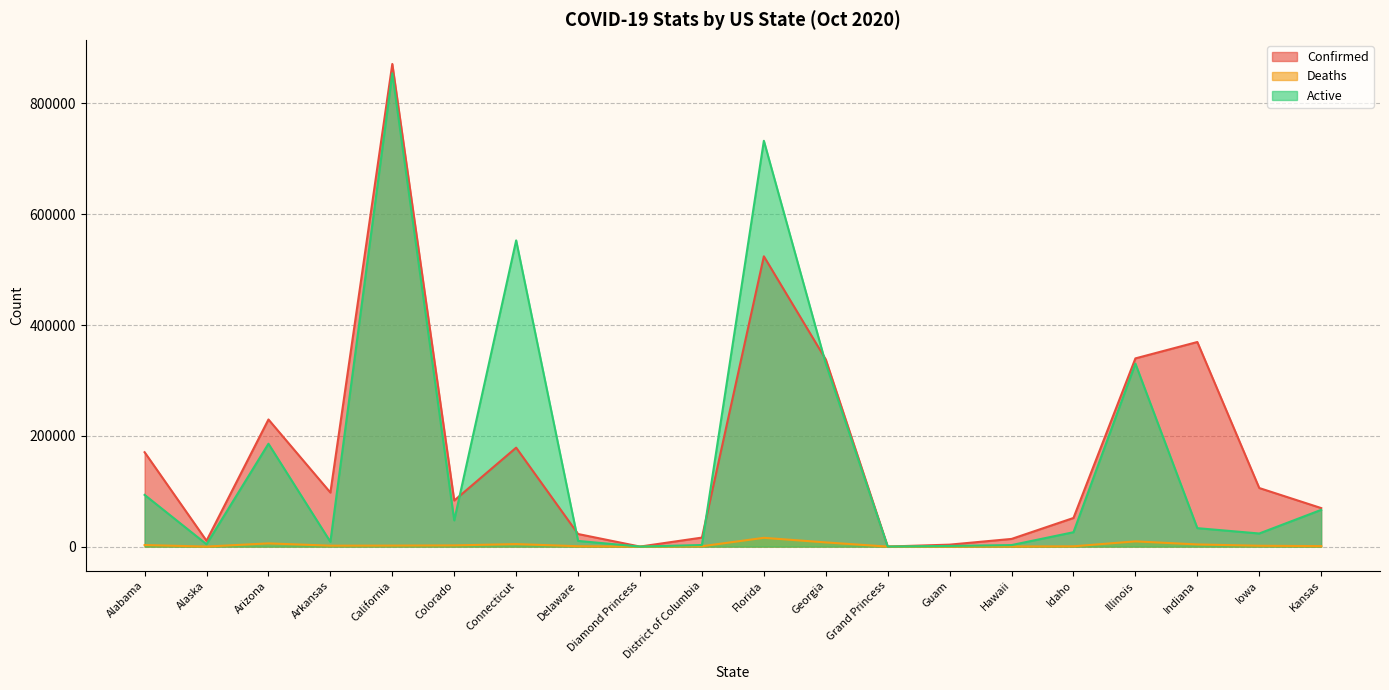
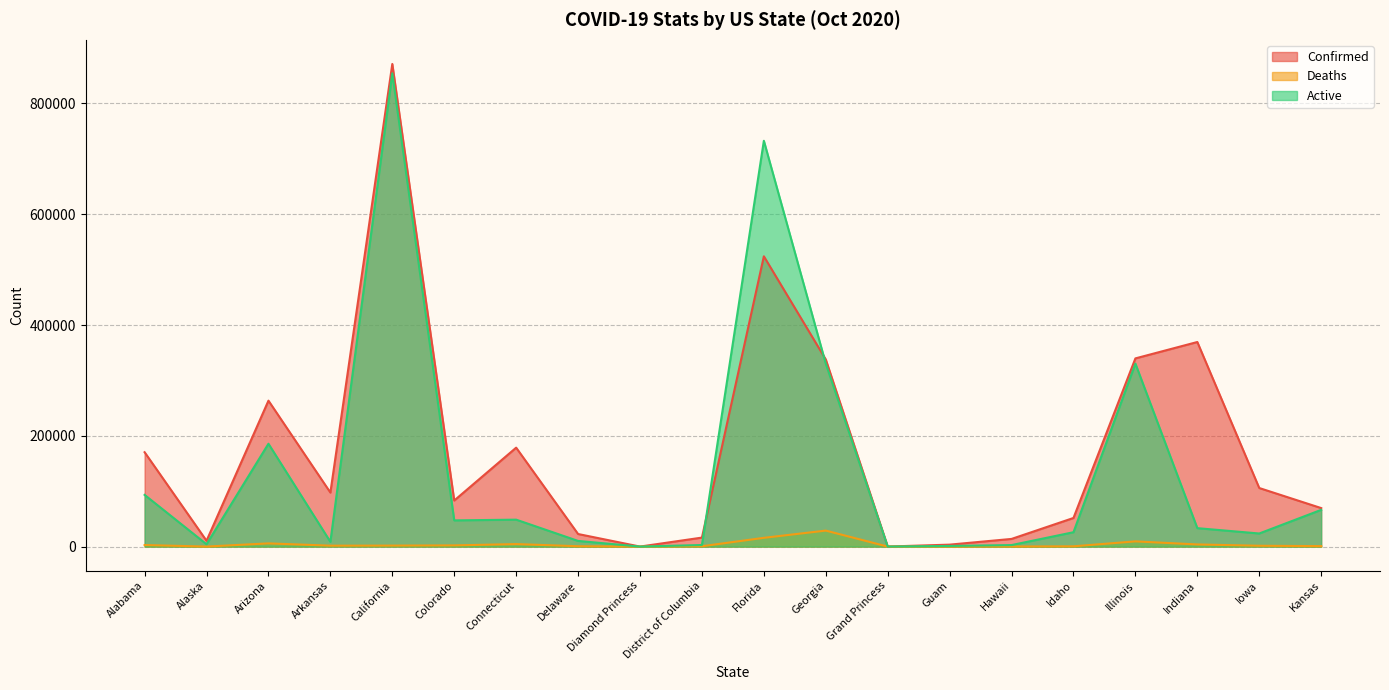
  {
    "Confirmed": {
      "Alabama": 170000,
      "Alaska": 10000,
-     "Arizona": 230000,
+     "Arizona": 260000,
      "Arkansas": 100000,
      "California": 870000,
      "Colorado": 80000,
      "Connecticut": 180000,
      "Delaware": 20000,
      "District of Columbia": 20000,
      "Florida": 520000,
      "Georgia": 340000,
      "Hawaii": 10000,
      "Idaho": 50000,
      "Illinois": 340000,
      "Indiana": 370000,
      "Iowa": 110000
    },
    "Deaths": {
      "Alabama": 0,
      "Arizona": 10000,
      "Arkansas": 0,
      "California": 0,
      "Colorado": 0,
      "Connecticut": 0,
      "Delaware": 0,
      "Florida": 20000,
-     "Georgia": 10000,
+     "Georgia": 30000,
      "Idaho": 0,
      "Illinois": 10000,
      "Indiana": 0,
      "Iowa": 0,
      "Kansas": 0
    },
    "Active": {
      "Alabama": 90000,
      "Arizona": 190000,
      "Arkansas": 10000,
      "California": 850000,
      "Colorado": 50000,
-     "Connecticut": 550000,
+     "Connecticut": 50000,
      "Delaware": 10000,
      "Florida": 730000,
      "Georgia": 330000,
      "Idaho": 30000,
      "Illinois": 330000,
      "Indiana": 30000,
      "Iowa": 20000
    }
  }
